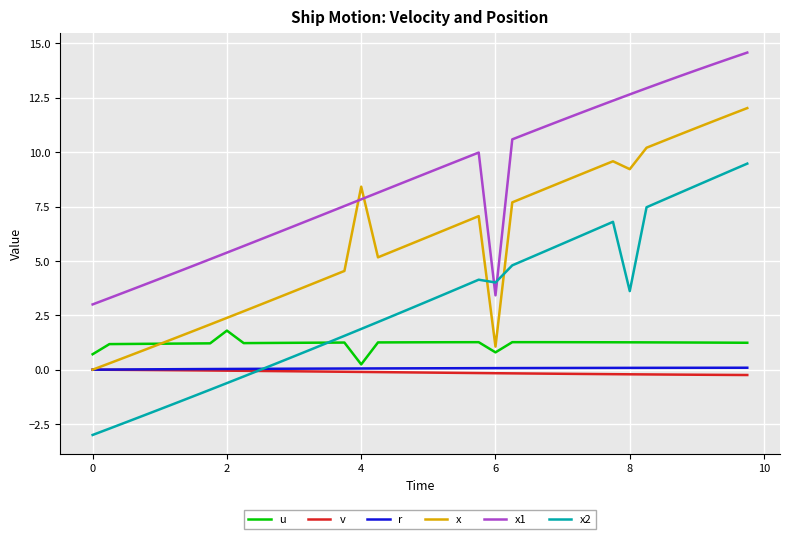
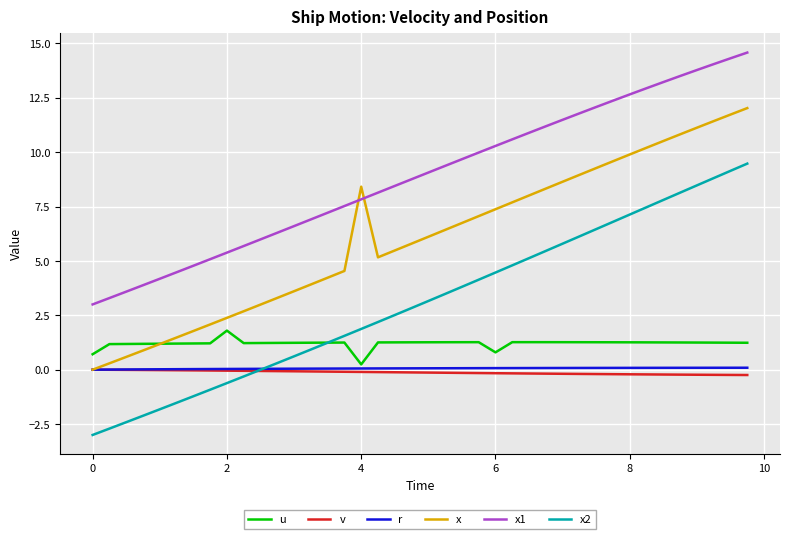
  {
    "u": {
      "0": 0.7,
      "2": 1.8,
      "4": 0.2,
      "6": 0.8,
      "8": 1.3
    },
    "v": {
      "4": -0.1,
      "6": -0.2,
      "8": -0.2
    },
    "r": {
      "4": 0.1,
      "6": 0.1,
      "8": 0.1
    },
    "x": {
      "2": 2.4,
      "4": 8.4,
-     "6": 1.1,
-     "8": 9.2
+     "6": 7.4,
+     "8": 9.9
    },
    "x1": {
      "0": 3.0,
      "2": 5.4,
      "4": 7.8,
-     "6": 3.4,
+     "6": 10.3,
      "8": 12.7
    },
    "x2": {
      "0": -3.0,
      "2": -0.6,
      "4": 1.9,
-     "6": 4.0,
-     "8": 3.6
+     "6": 4.5,
+     "8": 7.1
    }
  }
